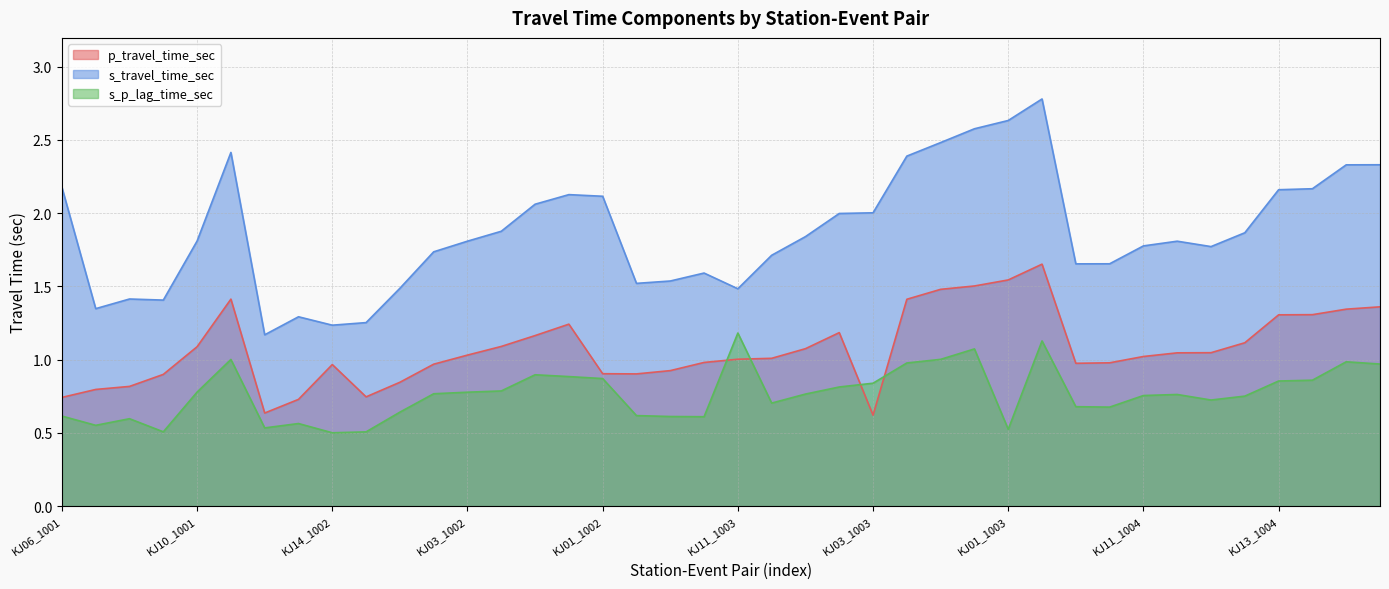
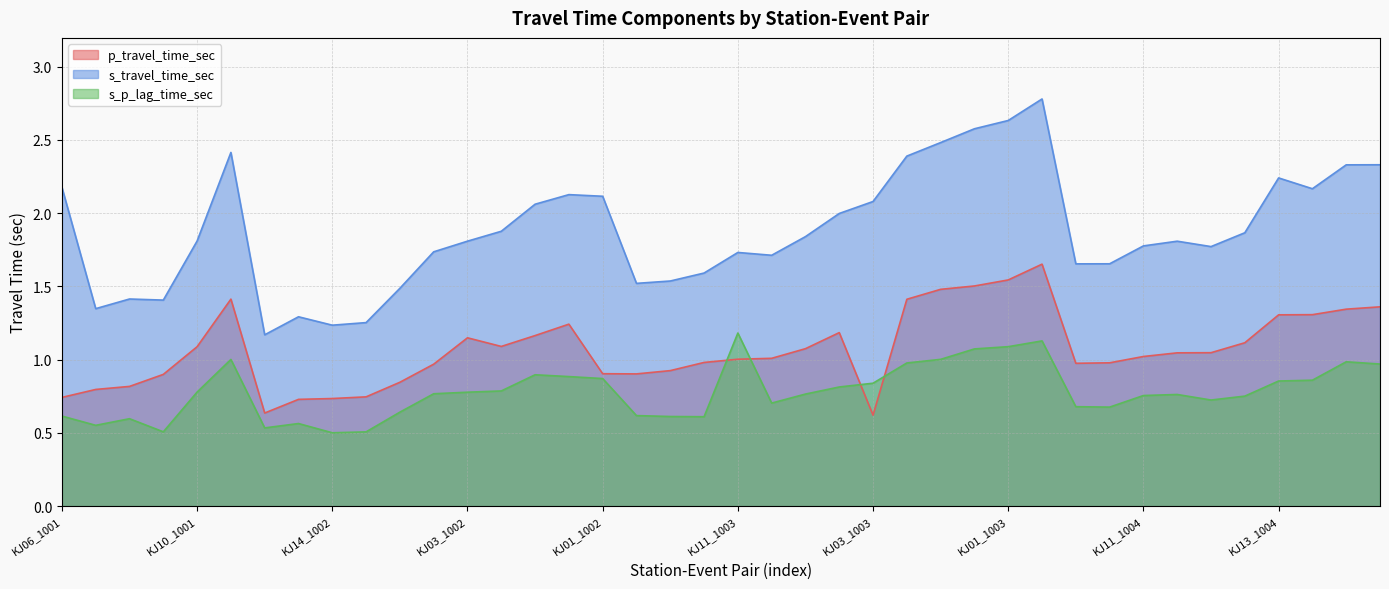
  {
    "p_travel_time_sec": {
      "KJ06_1001": 0.74,
      "KJ10_1001": 1.09,
-     "KJ14_1002": 0.97,
-     "KJ03_1002": 1.03,
+     "KJ14_1002": 0.73,
+     "KJ03_1002": 1.15,
      "KJ01_1002": 0.90,
      "KJ11_1003": 1.00,
      "KJ03_1003": 0.62,
      "KJ01_1003": 1.54,
      "KJ11_1004": 1.02,
      "KJ13_1004": 1.31
    },
    "s_travel_time_sec": {
      "KJ06_1001": 2.18,
      "KJ10_1001": 1.81,
      "KJ14_1002": 1.23,
      "KJ03_1002": 1.81,
      "KJ01_1002": 2.11,
-     "KJ11_1003": 1.48,
-     "KJ03_1003": 2.00,
+     "KJ11_1003": 1.73,
+     "KJ03_1003": 2.08,
      "KJ01_1003": 2.63,
      "KJ11_1004": 1.78,
-     "KJ13_1004": 2.16
+     "KJ13_1004": 2.24
    },
    "s_p_lag_time_sec": {
      "KJ06_1001": 0.61,
      "KJ10_1001": 0.78,
      "KJ14_1002": 0.50,
      "KJ03_1002": 0.78,
      "KJ01_1002": 0.87,
      "KJ11_1003": 1.18,
      "KJ03_1003": 0.84,
-     "KJ01_1003": 0.52,
+     "KJ01_1003": 1.09,
      "KJ11_1004": 0.75,
      "KJ13_1004": 0.85
    }
  }
